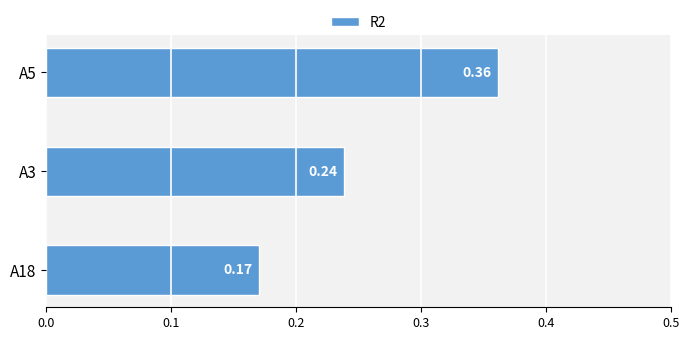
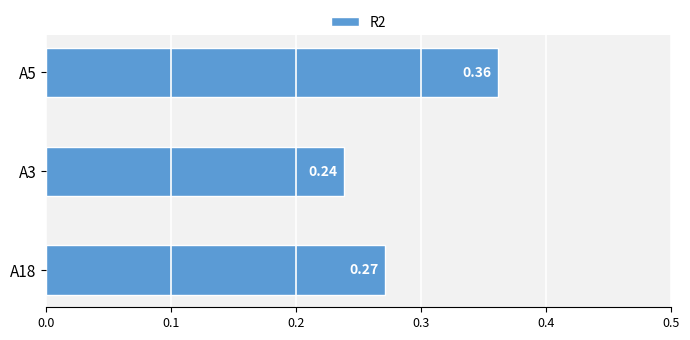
  {
    "A5": 0.36,
    "A3": 0.24,
-   "A18": 0.17
+   "A18": 0.27
  }
